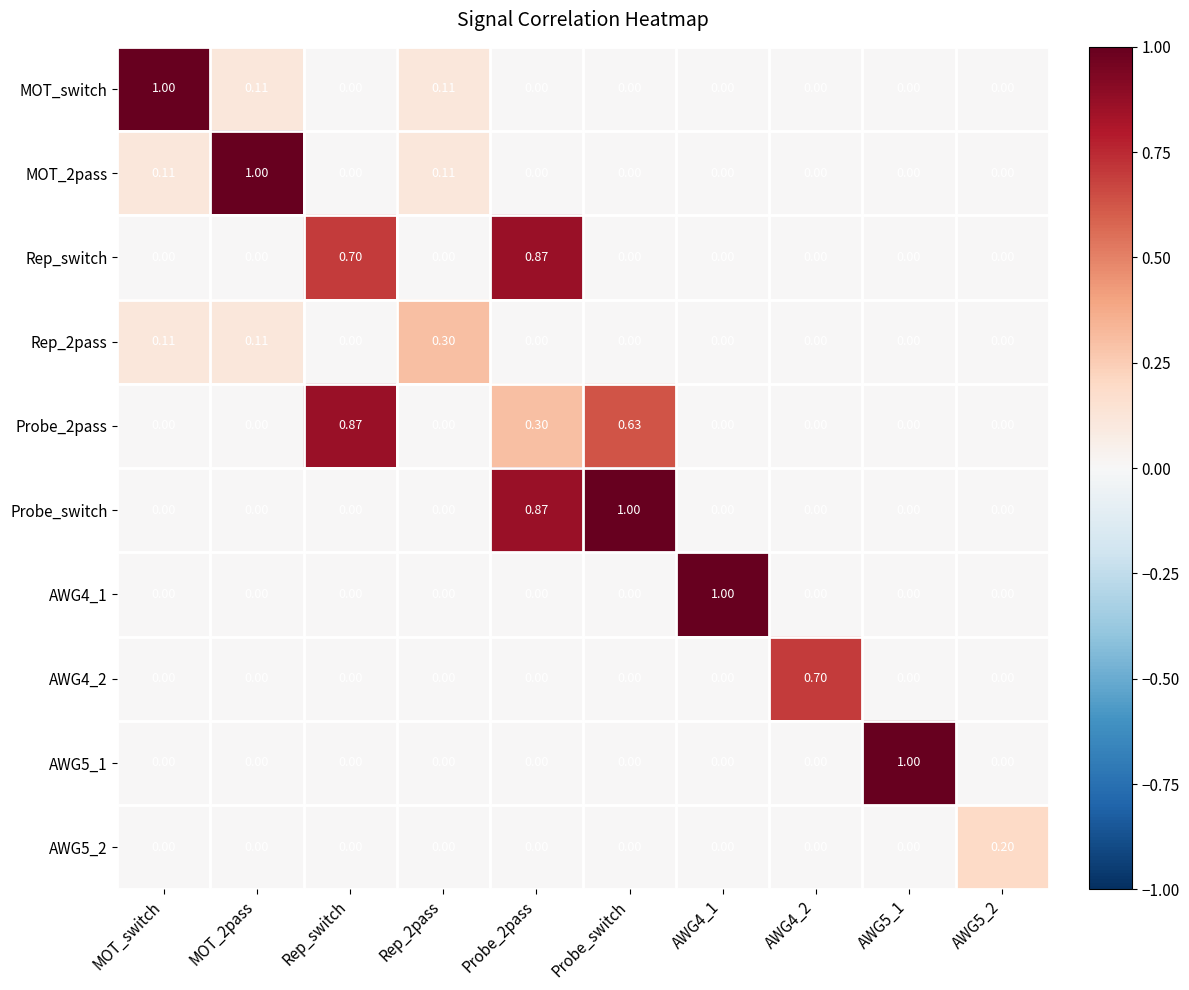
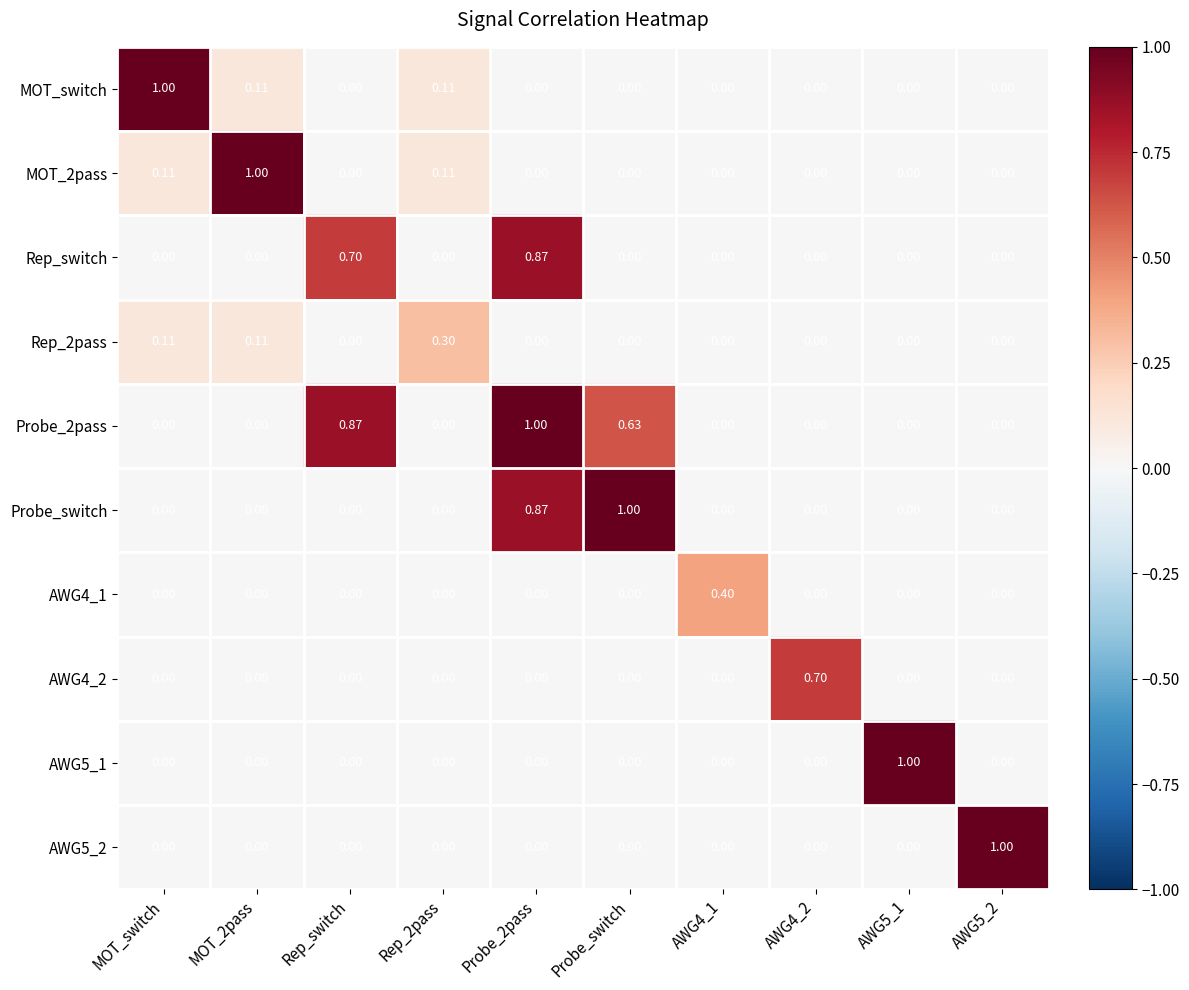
  {
    "MOT_switch": {
      "MOT_switch": 1.00
    },
    "MOT_2pass": {
      "MOT_2pass": 1.00
    },
    "Rep_switch": {
      "Rep_switch": 0.70,
      "Probe_2pass": 0.87
    },
    "Rep_2pass": {
      "Rep_2pass": 0.30
    },
    "Probe_2pass": {
      "Rep_switch": 0.87,
-     "Probe_2pass": 0.30,
+     "Probe_2pass": 1.00,
      "Probe_switch": 0.63
    },
    "Probe_switch": {
      "Probe_2pass": 0.87,
      "Probe_switch": 1.00
    },
    "AWG4_1": {
-     "AWG4_1": 1.00
+     "AWG4_1": 0.40
    },
    "AWG4_2": {
      "AWG4_2": 0.70
    },
    "AWG5_1": {
      "AWG5_1": 1.00
    },
    "AWG5_2": {
-     "AWG5_2": 0.20
+     "AWG5_2": 1.00
    }
  }
